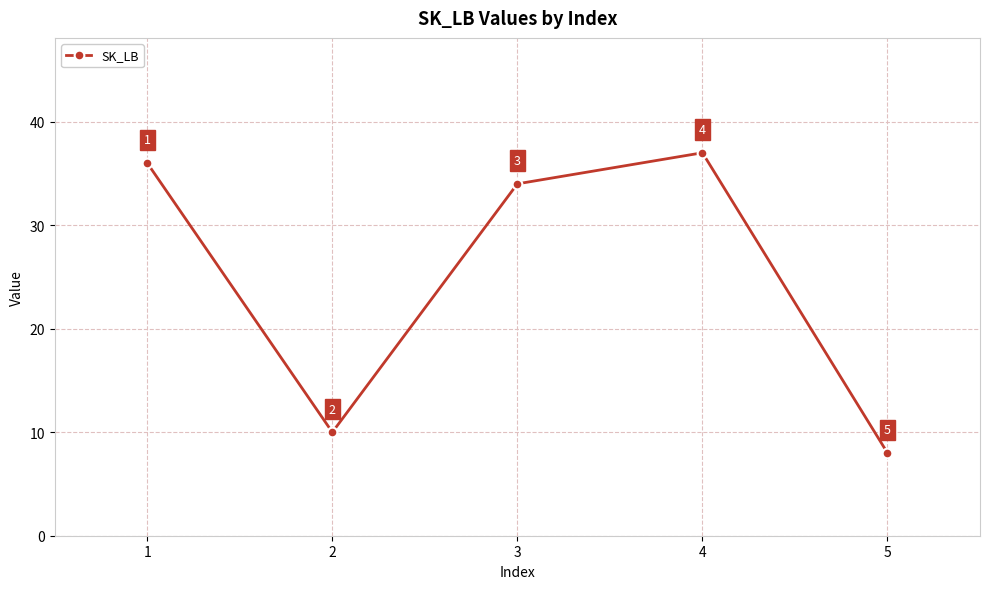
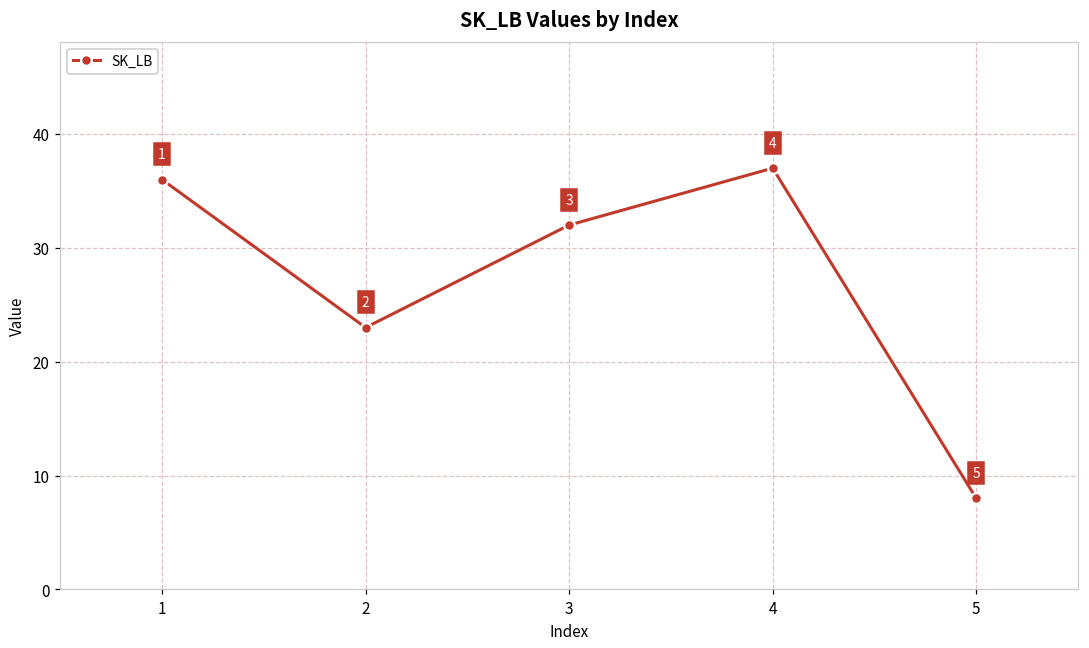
  {
-   "2": 10,
-   "3": 34
+   "2": 23,
+   "3": 32
  }
